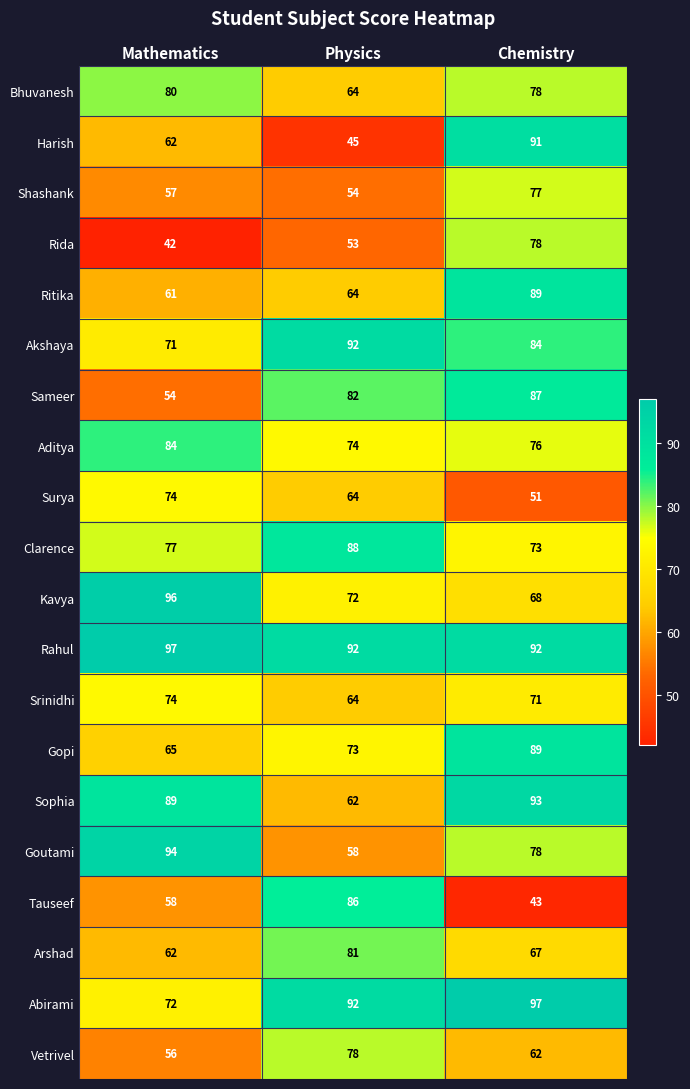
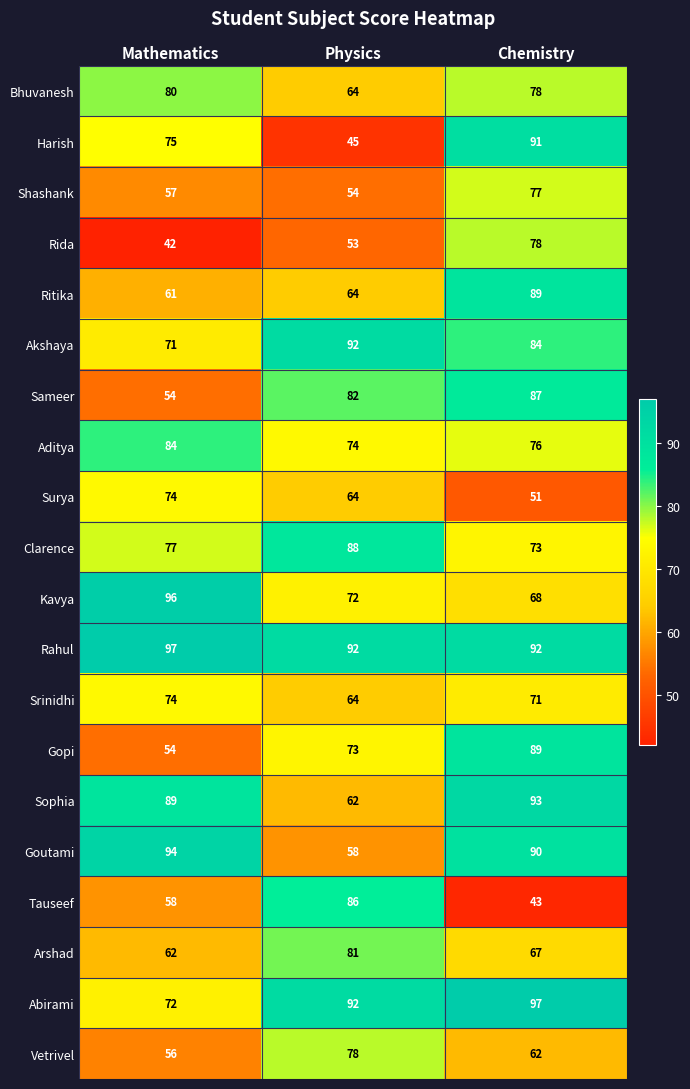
  {
    "Bhuvanesh": {
      "Mathematics": 80,
      "Physics": 64,
      "Chemistry": 78
    },
    "Harish": {
-     "Mathematics": 62,
+     "Mathematics": 75,
      "Physics": 45,
      "Chemistry": 91
    },
    "Shashank": {
      "Mathematics": 57,
      "Physics": 54,
      "Chemistry": 77
    },
    "Rida": {
      "Mathematics": 42,
      "Physics": 53,
      "Chemistry": 78
    },
    "Ritika": {
      "Mathematics": 61,
      "Physics": 64,
      "Chemistry": 89
    },
    "Akshaya": {
      "Mathematics": 71,
      "Physics": 92,
      "Chemistry": 84
    },
    "Sameer": {
      "Mathematics": 54,
      "Physics": 82,
      "Chemistry": 87
    },
    "Aditya": {
      "Mathematics": 84,
      "Physics": 74,
      "Chemistry": 76
    },
    "Surya": {
      "Mathematics": 74,
      "Physics": 64,
      "Chemistry": 51
    },
    "Clarence": {
      "Mathematics": 77,
      "Physics": 88,
      "Chemistry": 73
    },
    "Kavya": {
      "Mathematics": 96,
      "Physics": 72,
      "Chemistry": 68
    },
    "Rahul": {
      "Mathematics": 97,
      "Physics": 92,
      "Chemistry": 92
    },
    "Srinidhi": {
      "Mathematics": 74,
      "Physics": 64,
      "Chemistry": 71
    },
    "Gopi": {
-     "Mathematics": 65,
+     "Mathematics": 54,
      "Physics": 73,
      "Chemistry": 89
    },
    "Sophia": {
      "Mathematics": 89,
      "Physics": 62,
      "Chemistry": 93
    },
    "Goutami": {
      "Mathematics": 94,
      "Physics": 58,
-     "Chemistry": 78
+     "Chemistry": 90
    },
    "Tauseef": {
      "Mathematics": 58,
      "Physics": 86,
      "Chemistry": 43
    },
    "Arshad": {
      "Mathematics": 62,
      "Physics": 81,
      "Chemistry": 67
    },
    "Abirami": {
      "Mathematics": 72,
      "Physics": 92,
      "Chemistry": 97
    },
    "Vetrivel": {
      "Mathematics": 56,
      "Physics": 78,
      "Chemistry": 62
    }
  }
